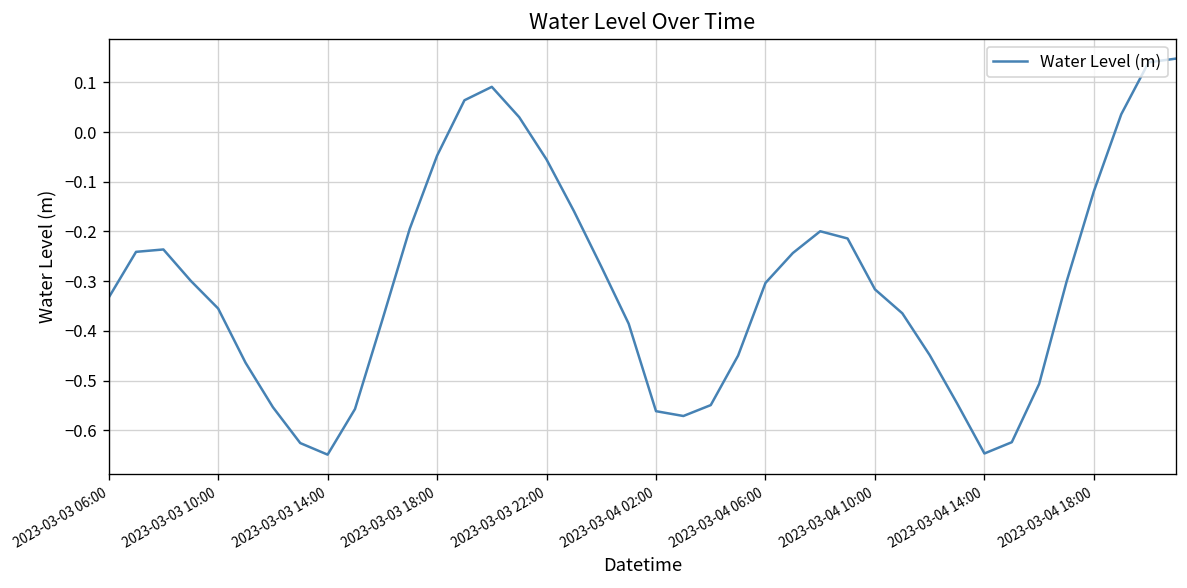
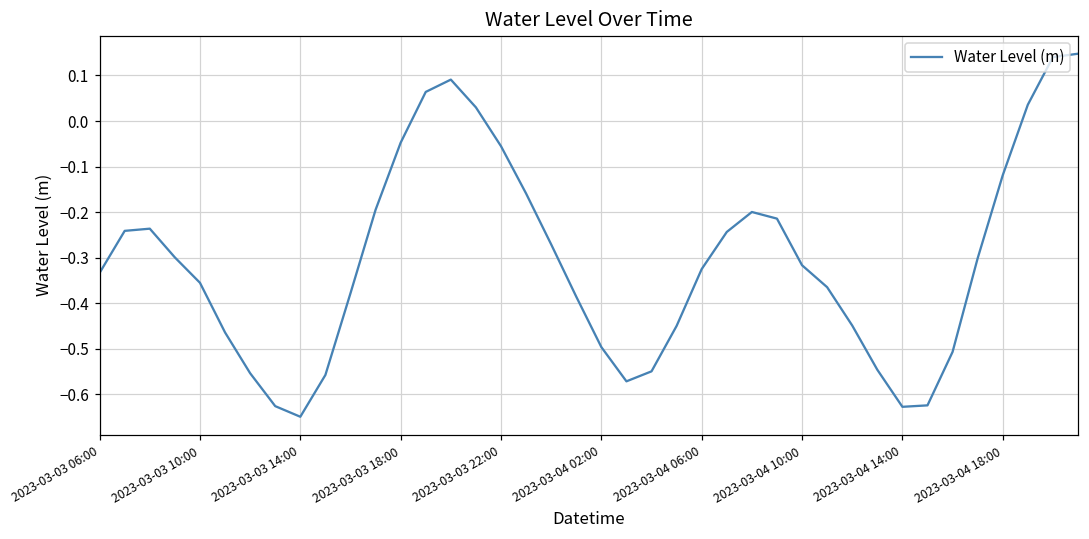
  {
    "2023-03-03 06:00": -0.33,
    "2023-03-03 10:00": -0.35,
    "2023-03-03 14:00": -0.65,
    "2023-03-03 18:00": -0.05,
    "2023-03-03 22:00": -0.06,
-   "2023-03-04 02:00": -0.56,
-   "2023-03-04 06:00": -0.30,
+   "2023-03-04 02:00": -0.50,
+   "2023-03-04 06:00": -0.32,
    "2023-03-04 10:00": -0.32,
-   "2023-03-04 14:00": -0.65,
+   "2023-03-04 14:00": -0.63,
    "2023-03-04 18:00": -0.12
  }
